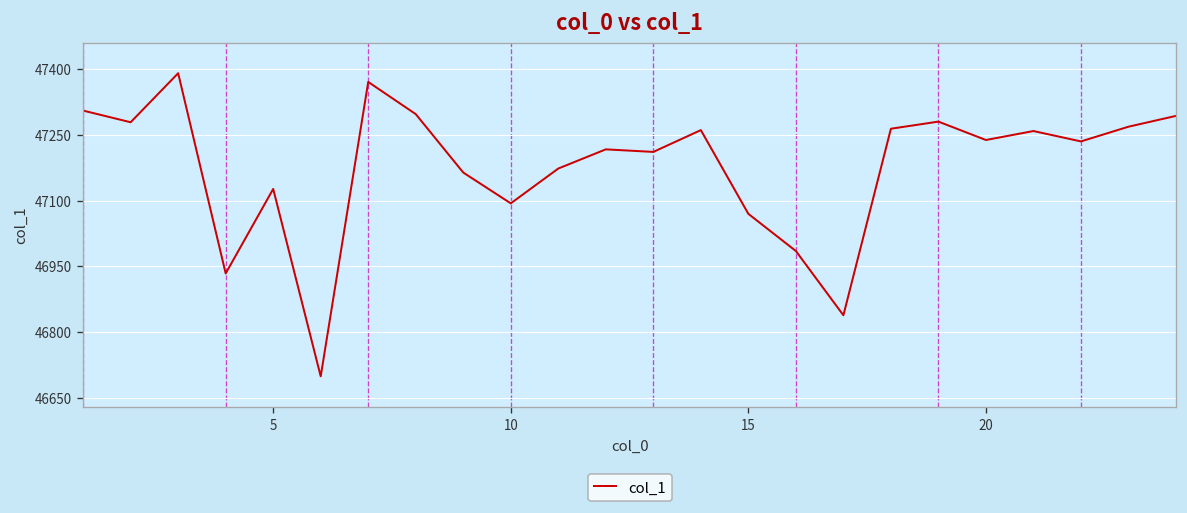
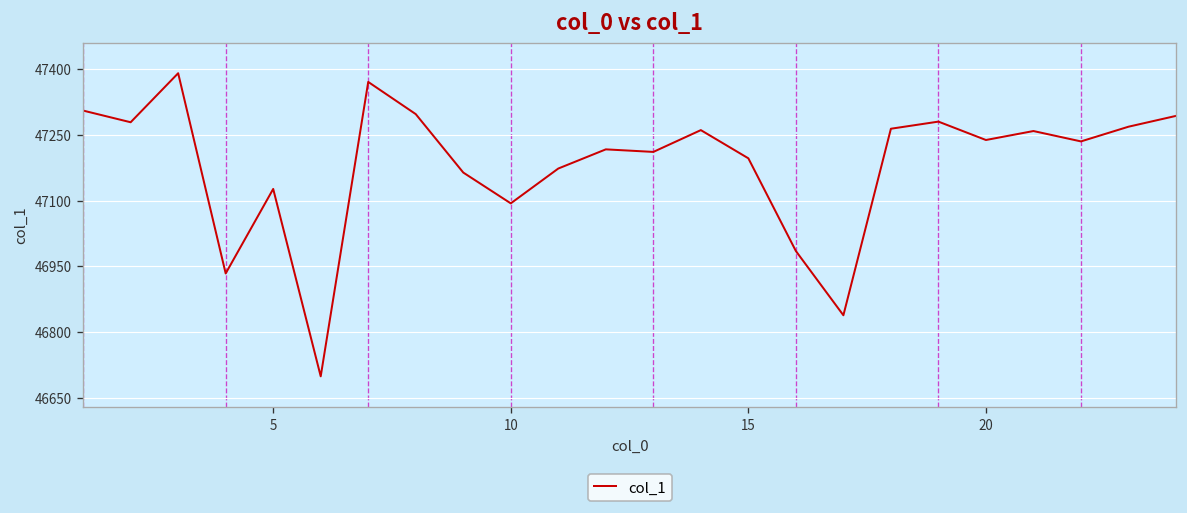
  {
    "5": 47130,
    "10": 47090,
-   "15": 47070,
+   "15": 47200,
    "20": 47240
  }
